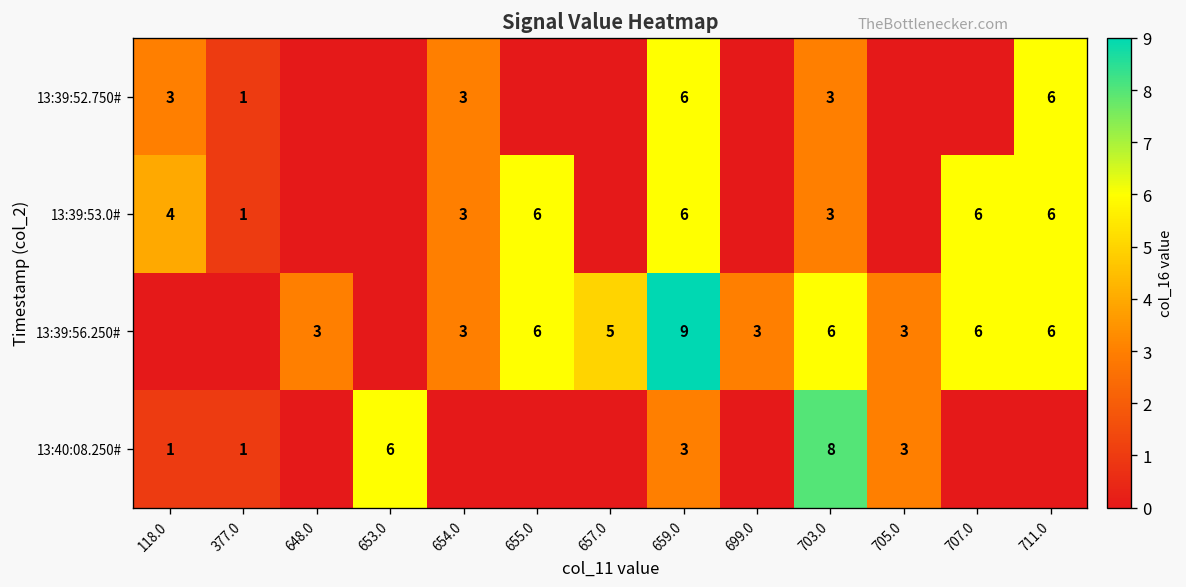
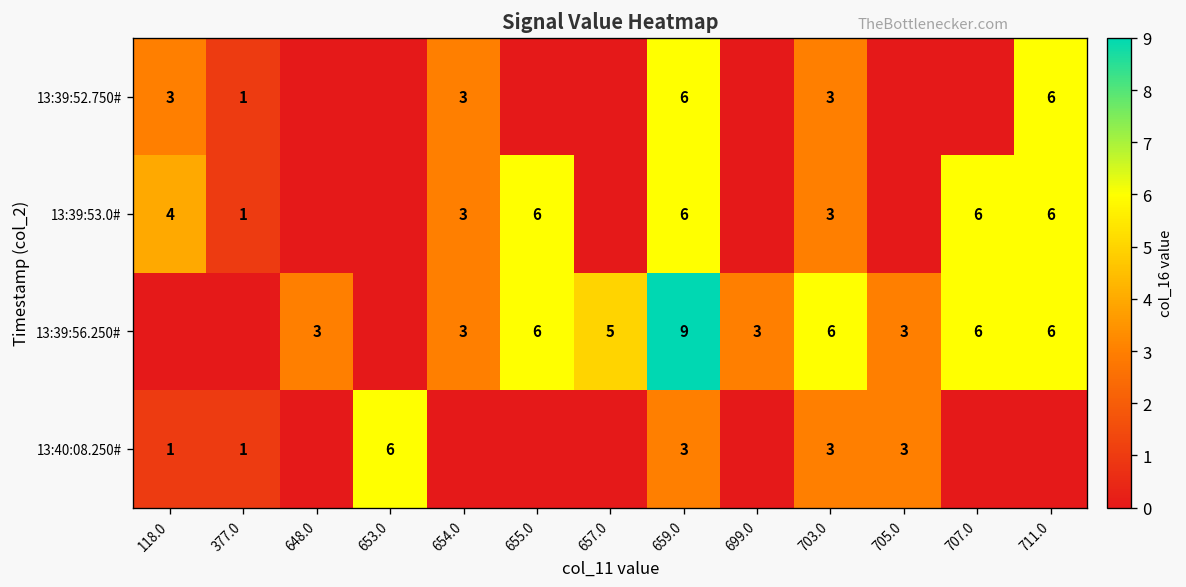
  {
    "13:39:52.750#": {
      "118.0": 3,
      "377.0": 1,
      "654.0": 3,
      "659.0": 6,
      "703.0": 3,
      "711.0": 6
    },
    "13:39:53.0#": {
      "118.0": 4,
      "377.0": 1,
      "654.0": 3,
      "655.0": 6,
      "659.0": 6,
      "703.0": 3,
      "707.0": 6,
      "711.0": 6
    },
    "13:39:56.250#": {
      "648.0": 3,
      "654.0": 3,
      "655.0": 6,
      "657.0": 5,
      "659.0": 9,
      "699.0": 3,
      "703.0": 6,
      "705.0": 3,
      "707.0": 6,
      "711.0": 6
    },
    "13:40:08.250#": {
      "118.0": 1,
      "377.0": 1,
      "653.0": 6,
      "659.0": 3,
-     "703.0": 8,
+     "703.0": 3,
      "705.0": 3
    }
  }
